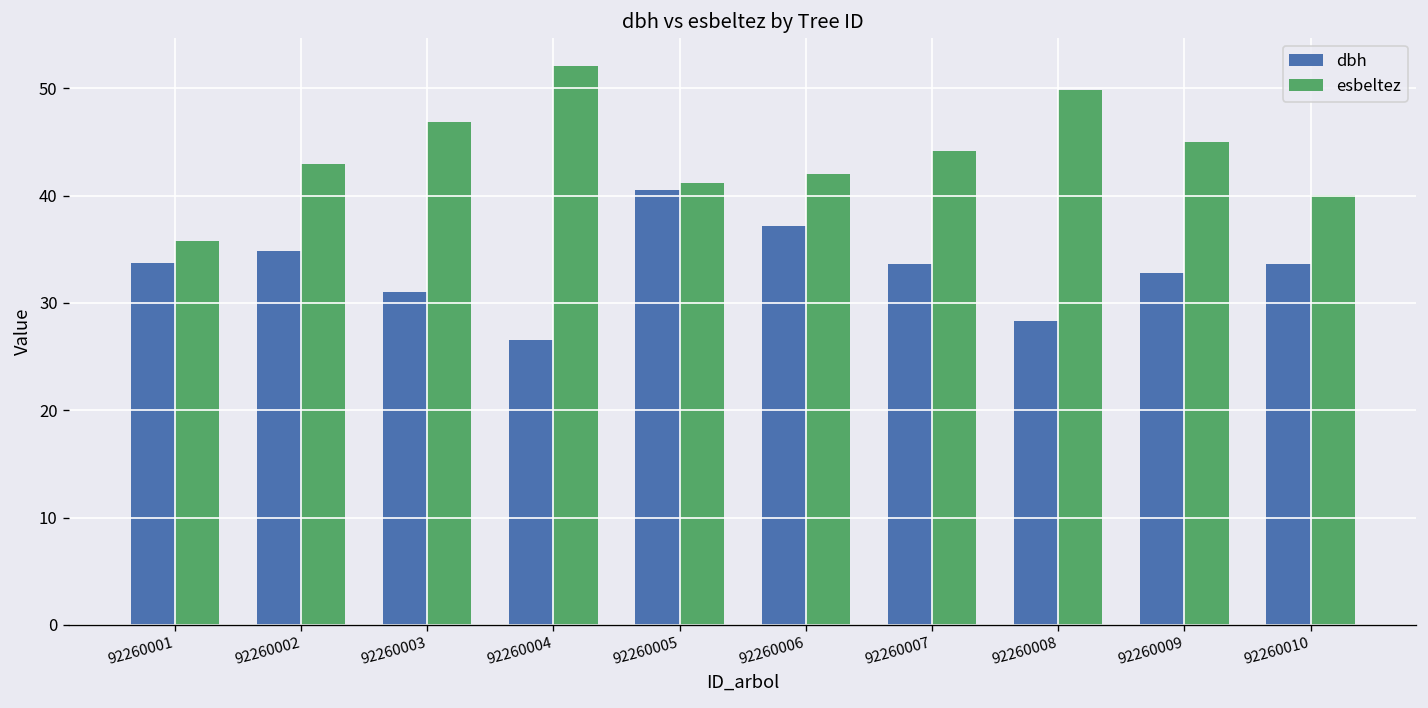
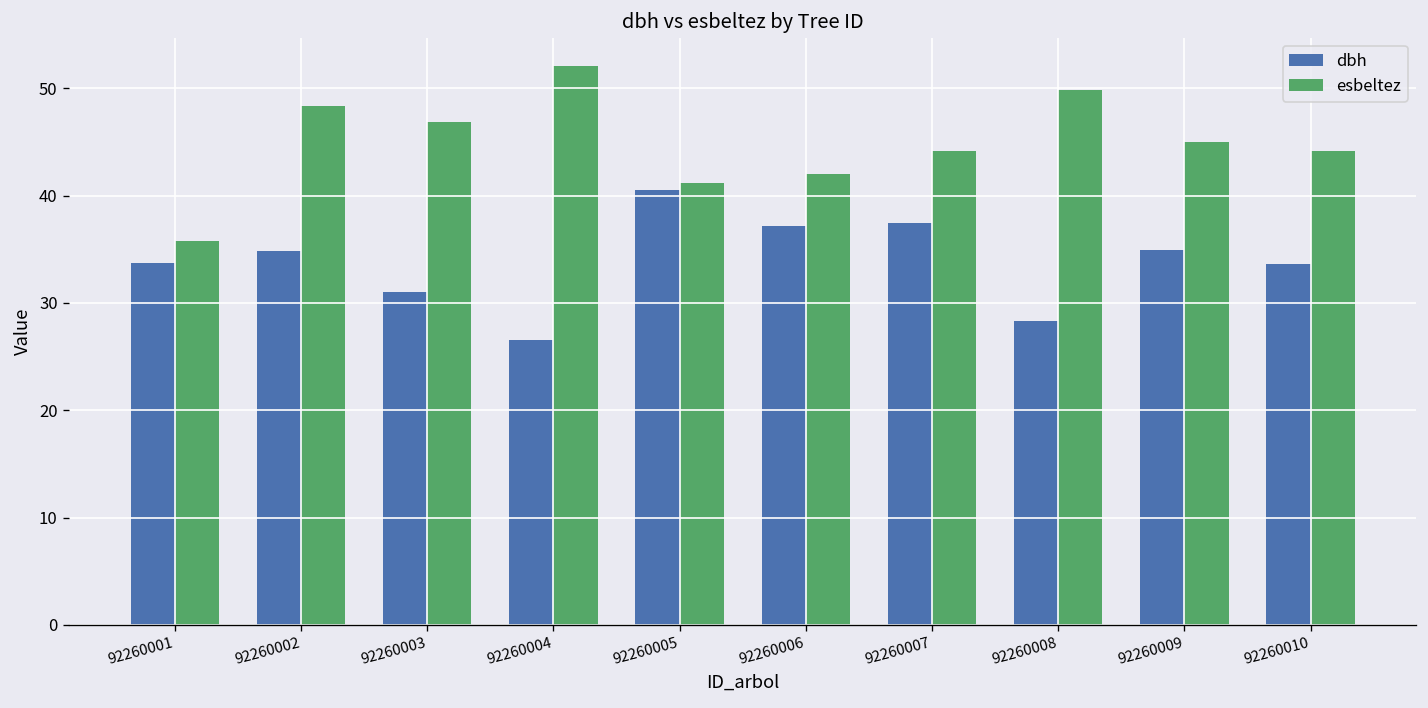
  {
    "dbh": {
      "92260001": 34,
      "92260002": 35,
      "92260003": 31,
      "92260004": 27,
      "92260005": 41,
      "92260006": 37,
-     "92260007": 34,
+     "92260007": 37,
      "92260008": 28,
-     "92260009": 33,
+     "92260009": 35,
      "92260010": 34
    },
    "esbeltez": {
      "92260001": 36,
-     "92260002": 43,
+     "92260002": 48,
      "92260003": 47,
      "92260004": 52,
      "92260005": 41,
      "92260006": 42,
      "92260007": 44,
      "92260008": 50,
      "92260009": 45,
-     "92260010": 40
+     "92260010": 44
    }
  }
